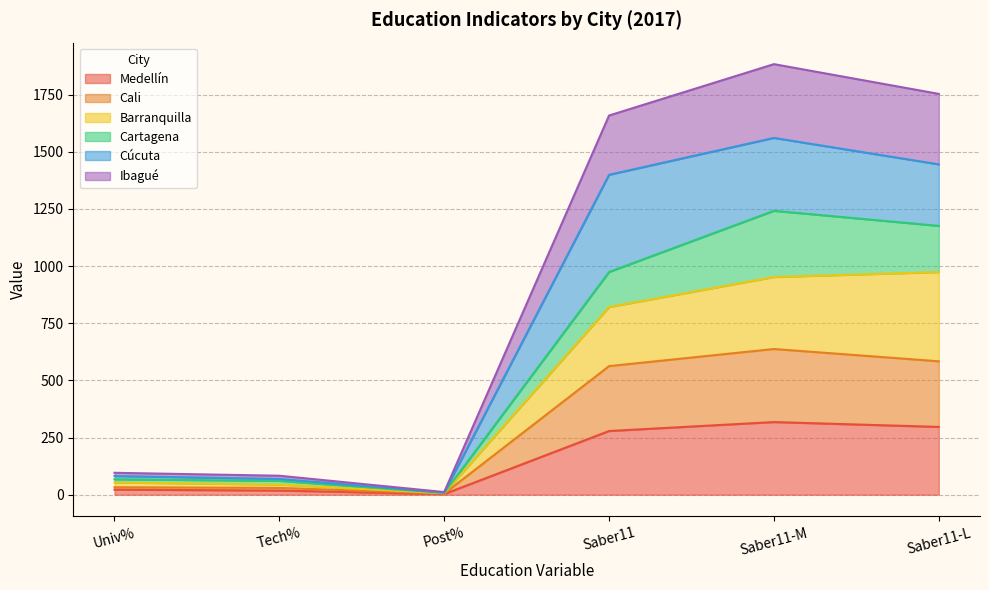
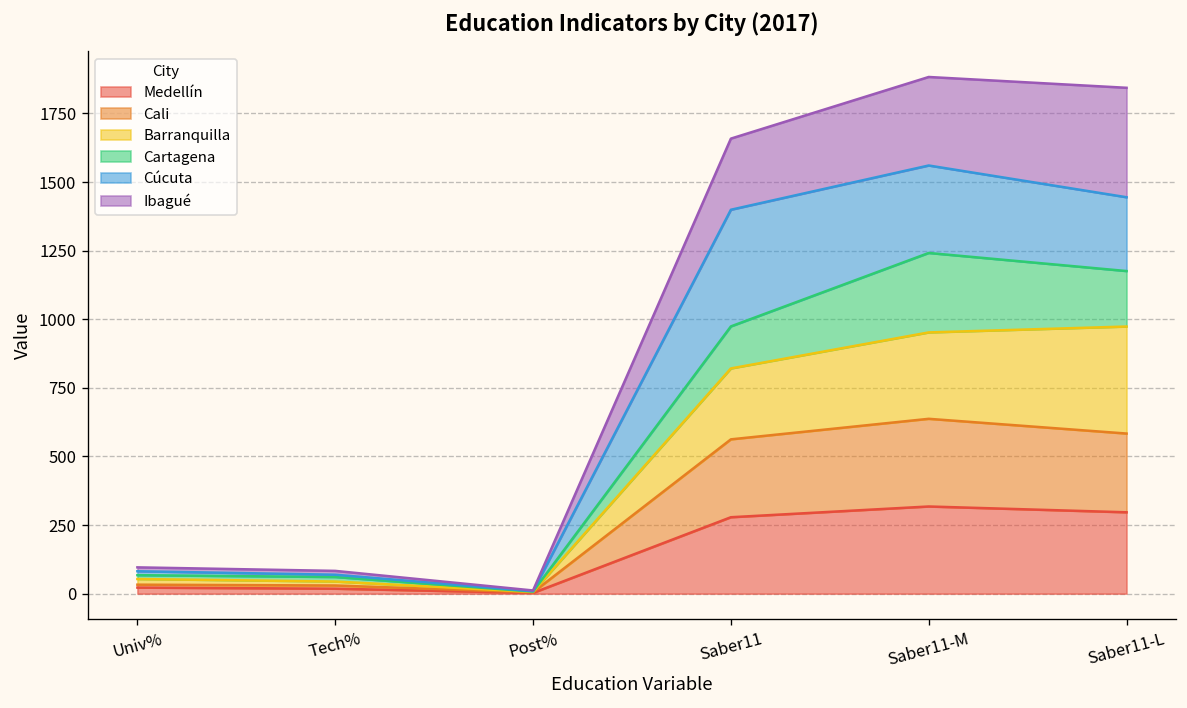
  {
    "Barranquilla": {
      "Univ%": 20,
      "Tech%": 10,
      "Saber11": 260,
      "Saber11-M": 310,
      "Saber11-L": 390
    },
    "Cartagena": {
      "Univ%": 10,
      "Saber11": 150,
      "Saber11-M": 290,
      "Saber11-L": 200
    },
    "Cúcuta": {
      "Univ%": 10,
      "Saber11": 430,
      "Saber11-M": 320,
      "Saber11-L": 270
    },
    "Ibagué": {
      "Univ%": 10,
      "Tech%": 10,
      "Saber11": 260,
      "Saber11-M": 320,
-     "Saber11-L": 310
+     "Saber11-L": 400
    }
  }
